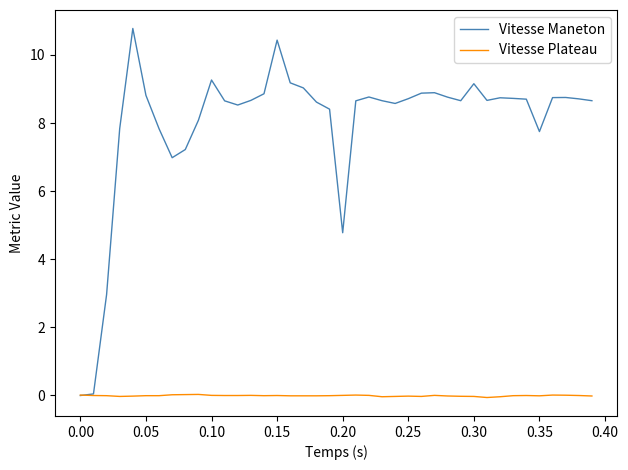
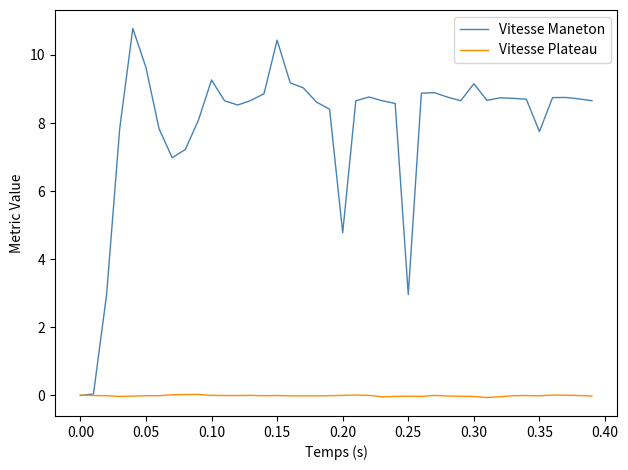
  {
    "Vitesse Maneton": {
-     "0.05": 8.8,
+     "0.05": 9.6,
      "0.10": 9.3,
      "0.15": 10.4,
      "0.20": 4.8,
-     "0.25": 8.7,
+     "0.25": 3.0,
      "0.30": 9.2,
      "0.35": 7.7
    },
    "Vitesse Plateau": {
      "0.05": 0.0,
      "0.10": 0.0,
      "0.15": 0.0,
      "0.20": 0.0,
      "0.25": 0.0,
      "0.30": 0.0,
      "0.35": 0.0
    }
  }
